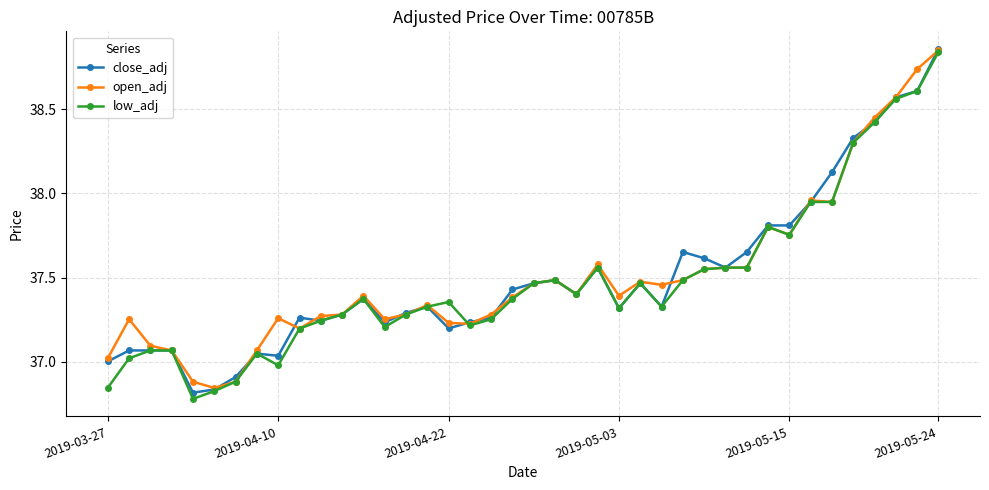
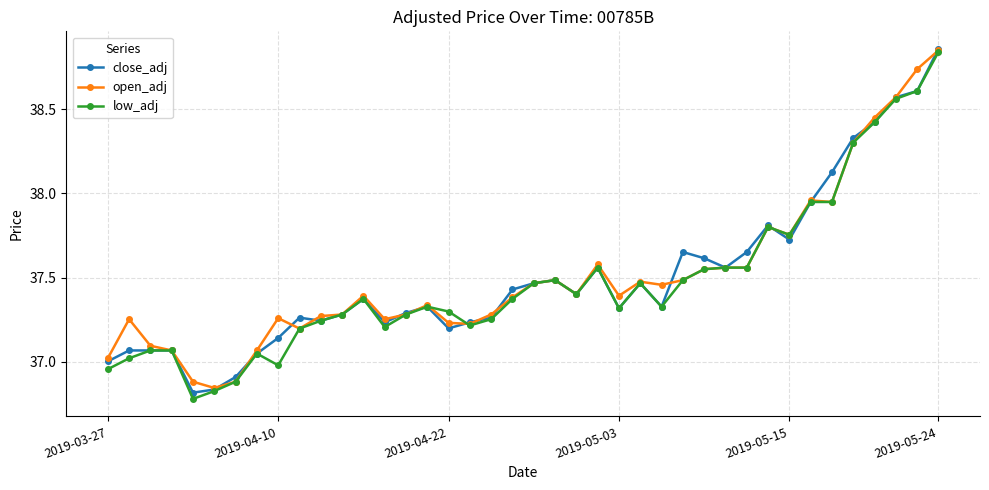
  {
    "close_adj": {
      "2019-03-27": 37.00,
-     "2019-04-10": 37.04,
+     "2019-04-10": 37.14,
      "2019-04-22": 37.20,
-     "2019-05-15": 37.81
+     "2019-05-15": 37.73
    },
    "open_adj": {
      "2019-03-27": 37.02,
      "2019-04-10": 37.26,
      "2019-04-22": 37.23,
      "2019-05-03": 37.39
    },
    "low_adj": {
-     "2019-03-27": 36.85,
+     "2019-03-27": 36.96,
      "2019-04-10": 36.98,
-     "2019-04-22": 37.35
+     "2019-04-22": 37.30
    }
  }
